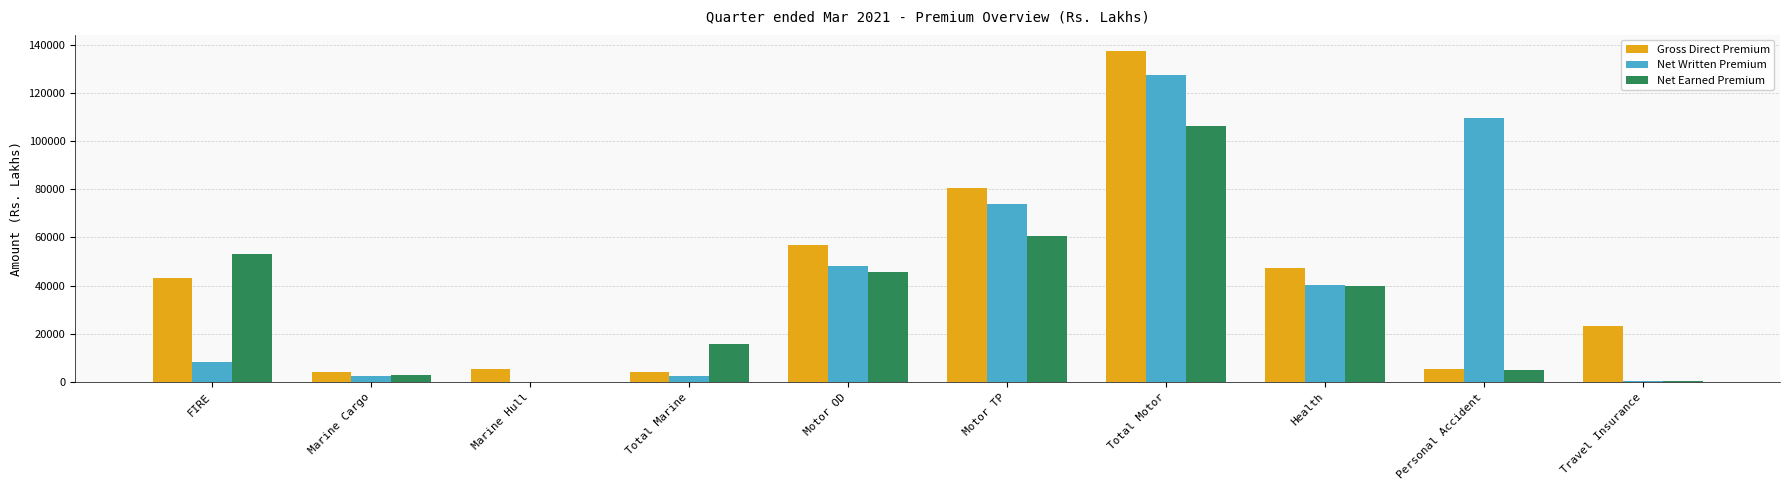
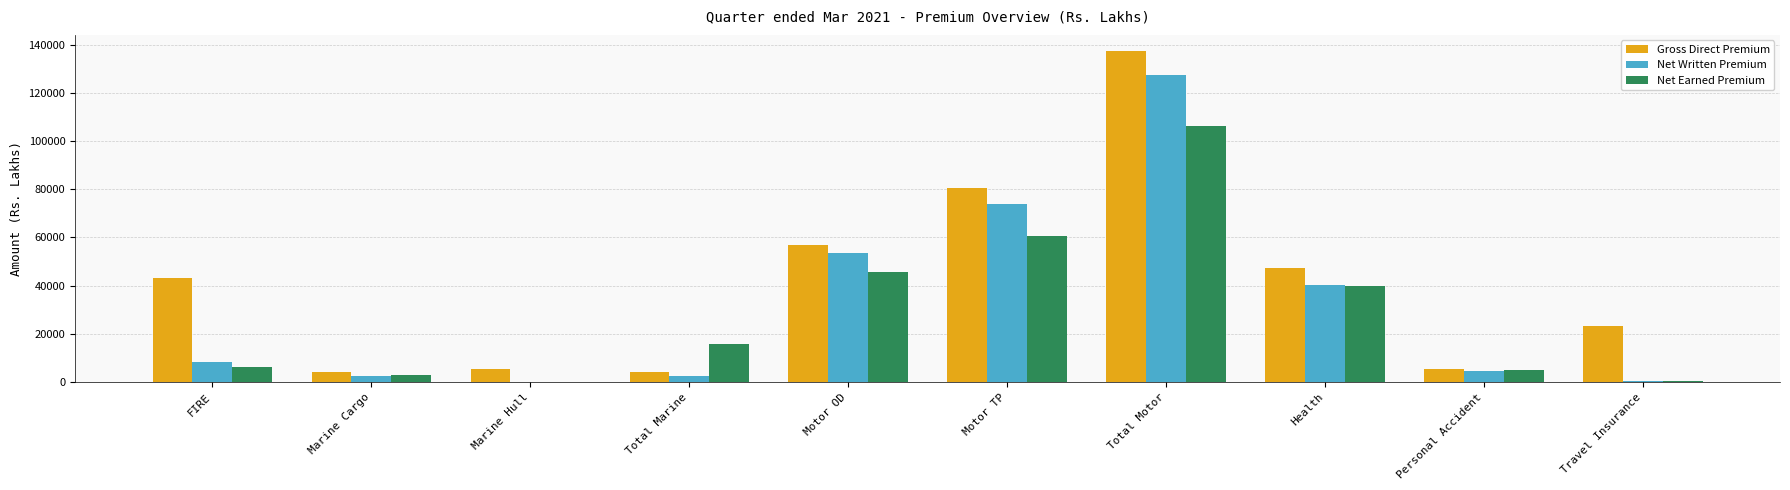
  {
    "Gross Direct Premium": {
      "FIRE": 43000,
      "Marine Cargo": 4000,
      "Marine Hull": 5000,
      "Total Marine": 4000,
      "Motor OD": 57000,
      "Motor TP": 80000,
      "Total Motor": 137000,
      "Health": 48000,
      "Personal Accident": 5000,
      "Travel Insurance": 23000
    },
    "Net Written Premium": {
      "FIRE": 8000,
      "Marine Cargo": 3000,
      "Total Marine": 3000,
-     "Motor OD": 48000,
+     "Motor OD": 54000,
      "Motor TP": 74000,
      "Total Motor": 128000,
      "Health": 40000,
-     "Personal Accident": 110000
+     "Personal Accident": 5000
    },
    "Net Earned Premium": {
-     "FIRE": 53000,
+     "FIRE": 6000,
      "Marine Cargo": 3000,
      "Marine Hull": 0,
      "Total Marine": 16000,
      "Motor OD": 46000,
      "Motor TP": 60000,
      "Total Motor": 106000,
      "Health": 40000,
      "Personal Accident": 5000
    }
  }
